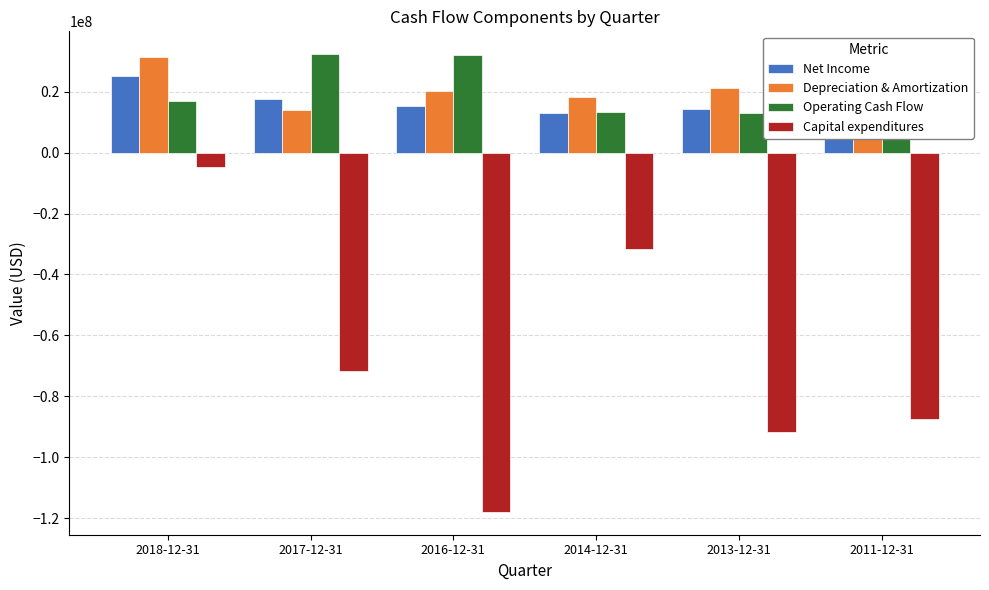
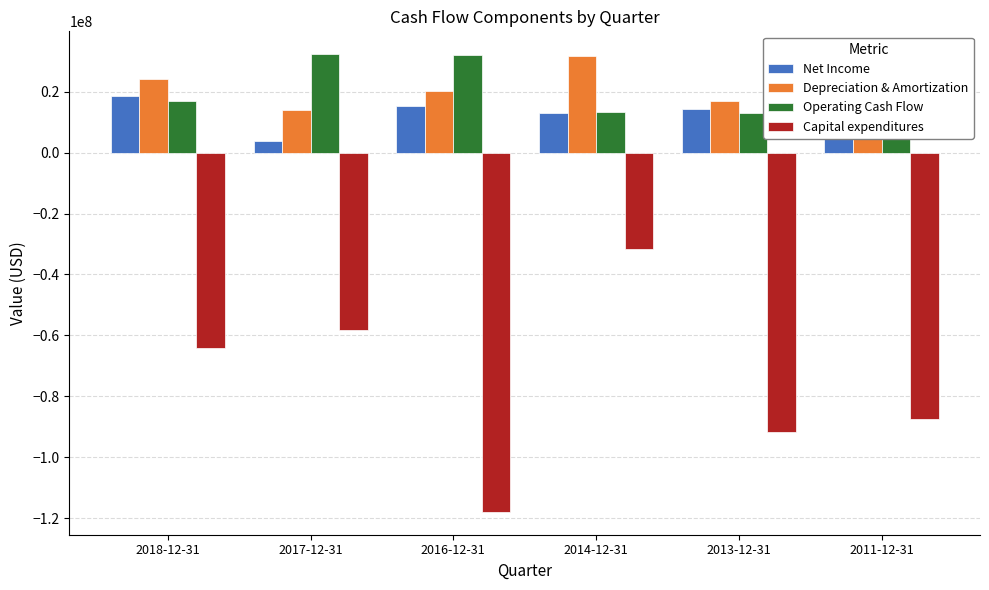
  {
    "Net Income": {
-     "2018-12-31": 25000000,
-     "2017-12-31": 18000000,
+     "2018-12-31": 19000000,
+     "2017-12-31": 4000000,
      "2016-12-31": 15000000,
      "2014-12-31": 13000000,
      "2013-12-31": 14000000
    },
    "Depreciation & Amortization": {
-     "2018-12-31": 32000000,
+     "2018-12-31": 24000000,
      "2017-12-31": 14000000,
      "2016-12-31": 20000000,
-     "2014-12-31": 18000000,
-     "2013-12-31": 21000000
+     "2014-12-31": 32000000,
+     "2013-12-31": 17000000
    },
    "Operating Cash Flow": {
      "2018-12-31": 17000000,
      "2017-12-31": 32000000,
      "2016-12-31": 32000000,
      "2014-12-31": 13000000,
      "2013-12-31": 13000000
    },
    "Capital expenditures": {
-     "2018-12-31": -5000000,
-     "2017-12-31": -72000000,
+     "2018-12-31": -64000000,
+     "2017-12-31": -58000000,
      "2016-12-31": -118000000,
      "2014-12-31": -32000000,
      "2013-12-31": -92000000,
      "2011-12-31": -87000000
    }
  }
